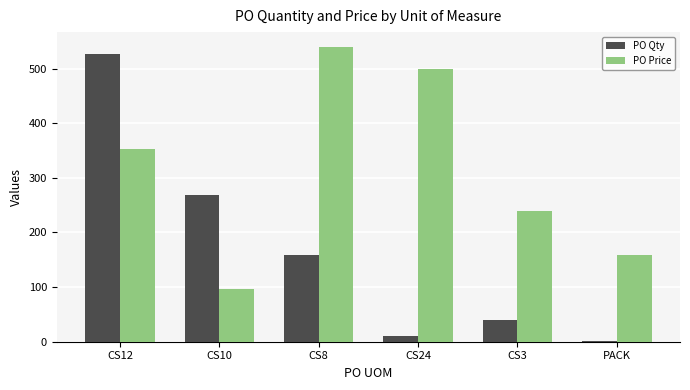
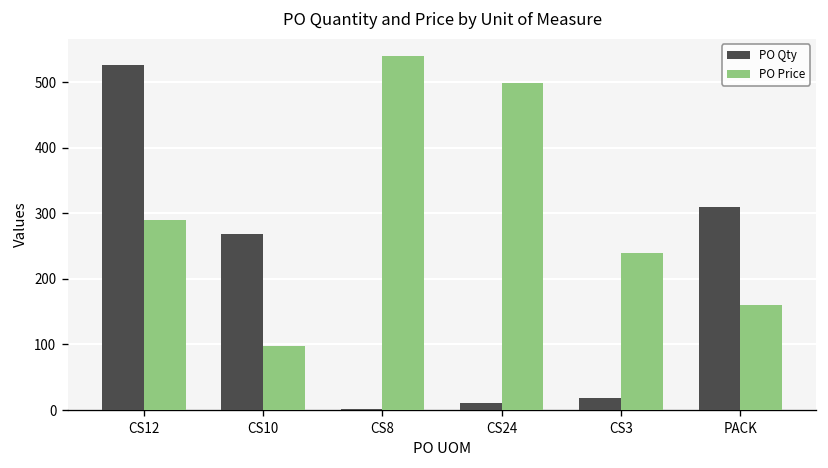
  {
    "PO Qty": {
      "CS12": 530,
      "CS10": 270,
-     "CS8": 160,
+     "CS8": 0,
      "CS24": 10,
-     "CS3": 40,
-     "PACK": 0
+     "CS3": 20,
+     "PACK": 310
    },
    "PO Price": {
-     "CS12": 350,
+     "CS12": 290,
      "CS10": 100,
      "CS8": 540,
      "CS24": 500,
      "CS3": 240,
      "PACK": 160
    }
  }
